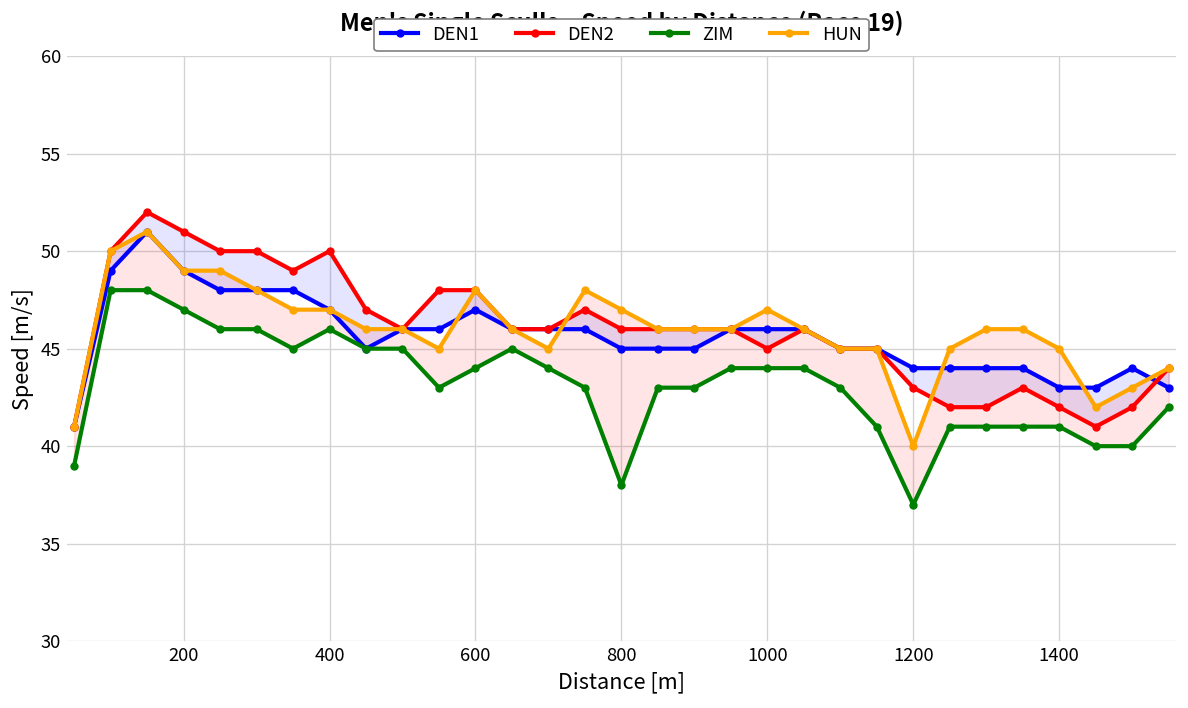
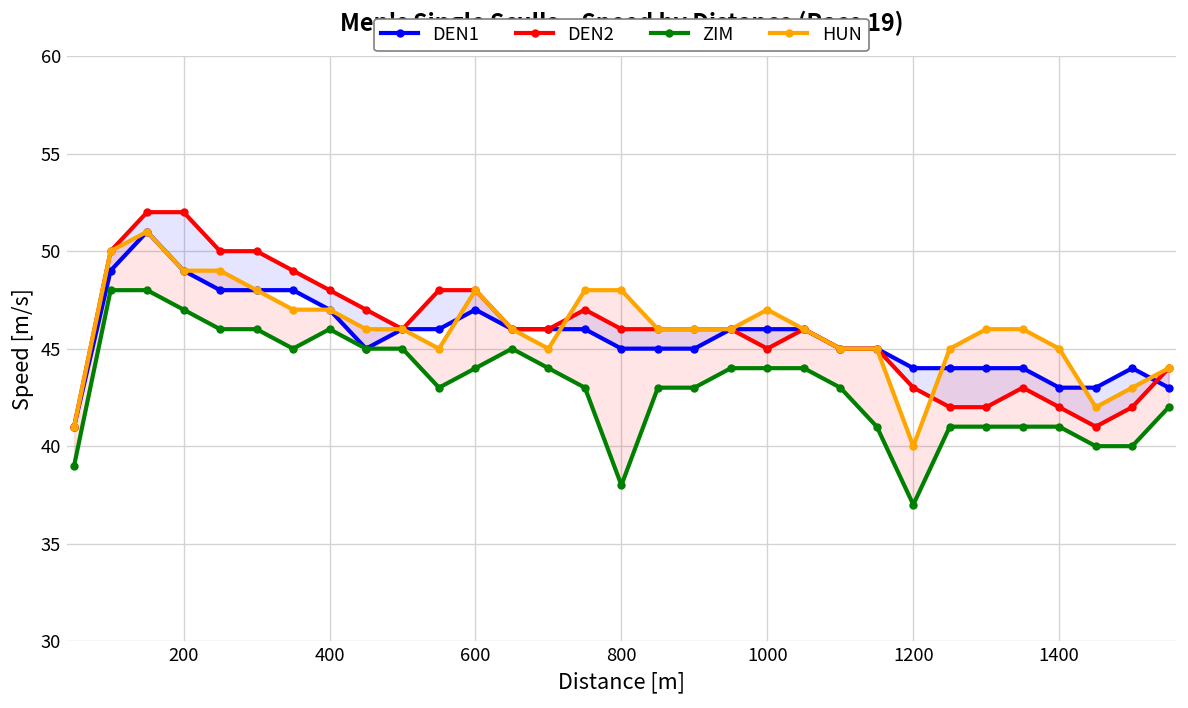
  {
    "DEN2": {
-     "200": 51,
-     "400": 50,
+     "200": 52,
+     "400": 48,
      "1000": 45,
      "1200": 43,
      "1400": 42
    },
    "ZIM": {
      "200": 47,
      "400": 46,
      "600": 44,
      "800": 38,
      "1000": 44,
      "1200": 37,
      "1400": 41
    },
    "HUN": {
-     "800": 47,
+     "800": 48,
      "1000": 47,
      "1200": 40,
      "1400": 45
    }
  }
